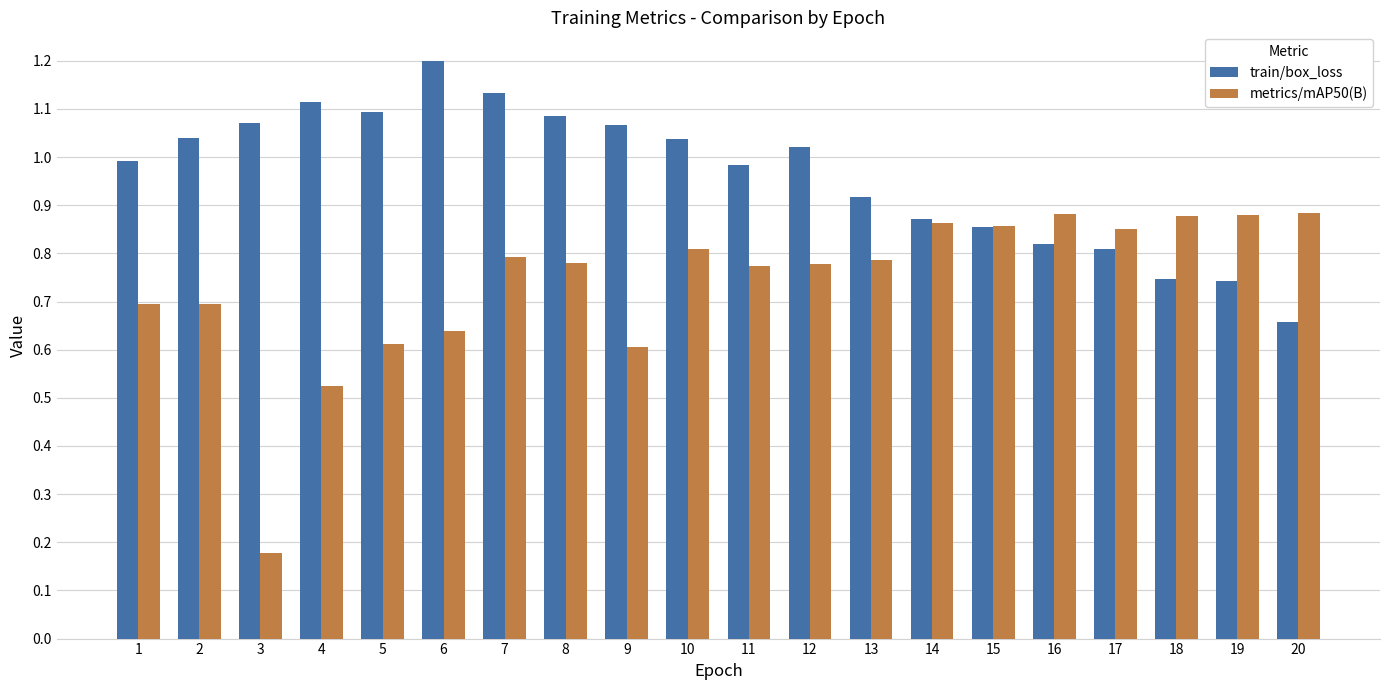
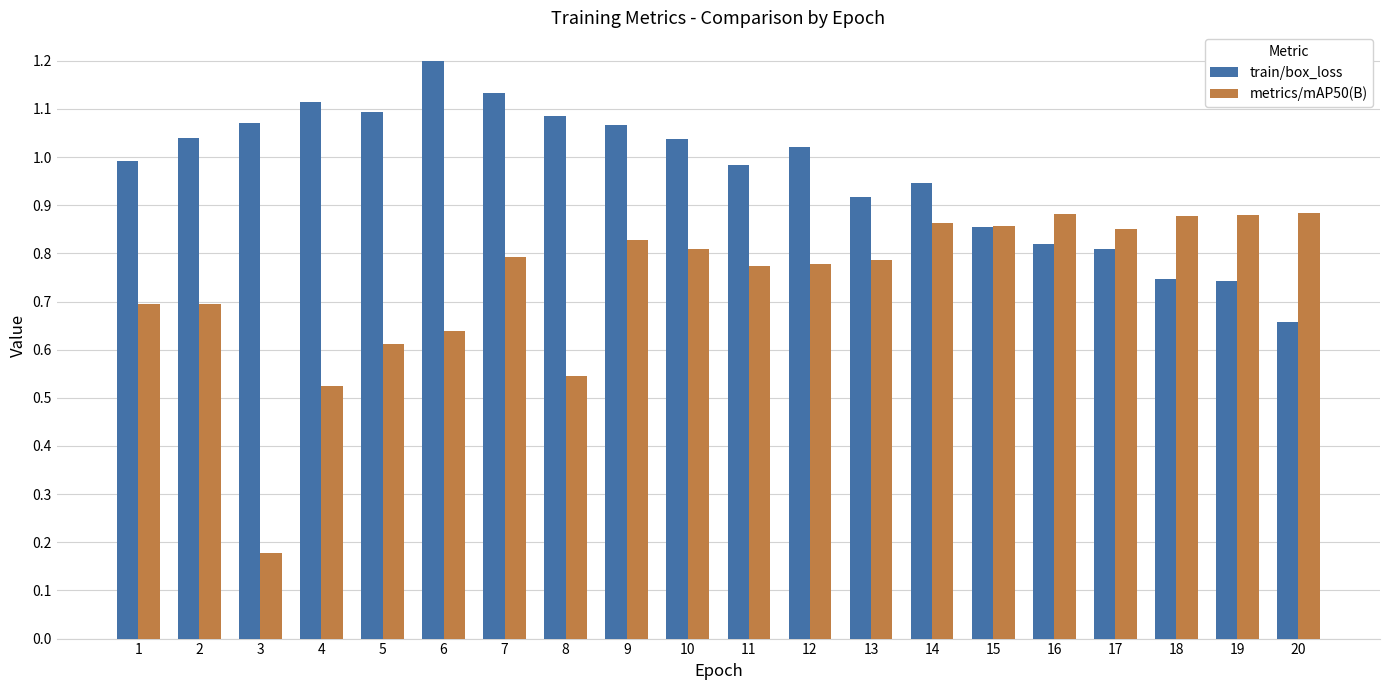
  {
    "train/box_loss": {
      "1": 0.99,
      "2": 1.04,
      "3": 1.07,
      "4": 1.11,
      "5": 1.09,
      "6": 1.20,
      "7": 1.13,
      "8": 1.09,
      "9": 1.07,
      "10": 1.04,
      "11": 0.98,
      "12": 1.02,
      "13": 0.92,
-     "14": 0.87,
+     "14": 0.95,
      "15": 0.86,
      "16": 0.82,
      "17": 0.81,
      "18": 0.75,
      "19": 0.74,
      "20": 0.66
    },
    "metrics/mAP50(B)": {
      "1": 0.70,
      "2": 0.69,
      "3": 0.18,
      "4": 0.52,
      "5": 0.61,
      "6": 0.64,
      "7": 0.79,
-     "8": 0.78,
-     "9": 0.61,
+     "8": 0.55,
+     "9": 0.83,
      "10": 0.81,
      "11": 0.77,
      "12": 0.78,
      "13": 0.79,
      "14": 0.86,
      "15": 0.86,
      "16": 0.88,
      "17": 0.85,
      "18": 0.88,
      "19": 0.88,
      "20": 0.88
    }
  }
